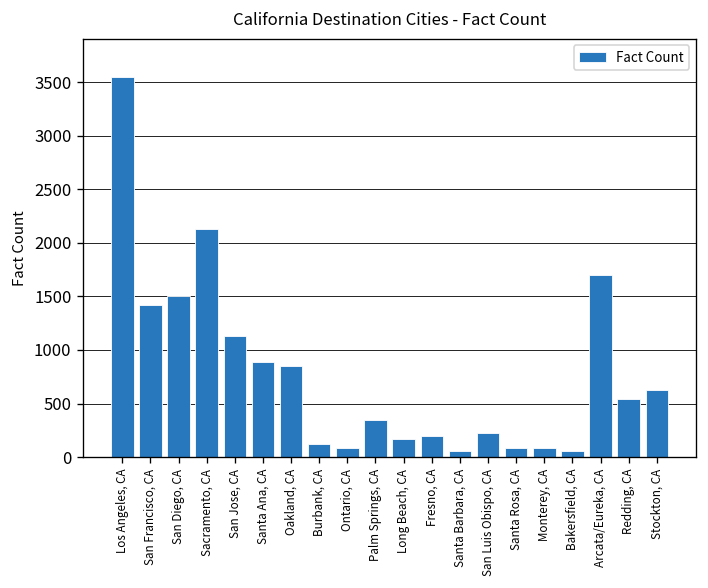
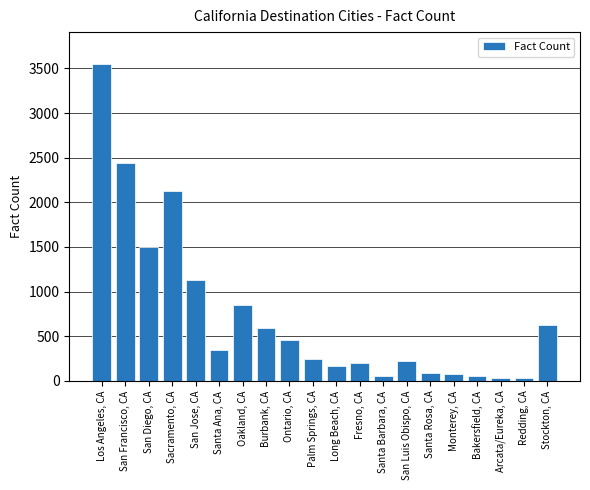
  {
    "Los Angeles, CA": 3600,
-   "San Francisco, CA": 1400,
+   "San Francisco, CA": 2400,
    "San Diego, CA": 1500,
    "Sacramento, CA": 2100,
    "San Jose, CA": 1100,
-   "Santa Ana, CA": 900,
+   "Santa Ana, CA": 300,
    "Oakland, CA": 900,
-   "Burbank, CA": 100,
-   "Ontario, CA": 100,
-   "Palm Springs, CA": 300,
+   "Burbank, CA": 600,
+   "Ontario, CA": 500,
+   "Palm Springs, CA": 200,
    "Long Beach, CA": 200,
    "Fresno, CA": 200,
    "Santa Barbara, CA": 100,
    "San Luis Obispo, CA": 200,
    "Santa Rosa, CA": 100,
    "Monterey, CA": 100,
    "Bakersfield, CA": 100,
-   "Arcata/Eureka, CA": 1700,
-   "Redding, CA": 500,
+   "Arcata/Eureka, CA": 0,
+   "Redding, CA": 0,
    "Stockton, CA": 600
  }
